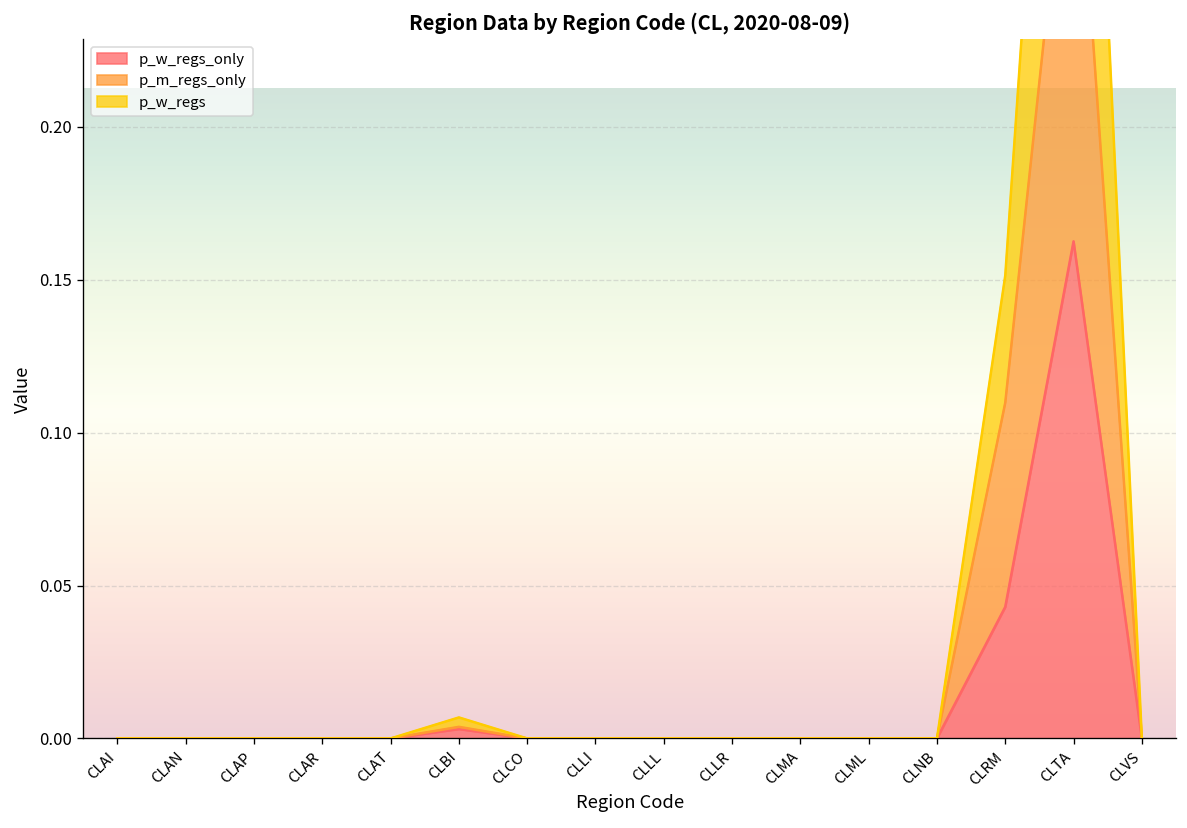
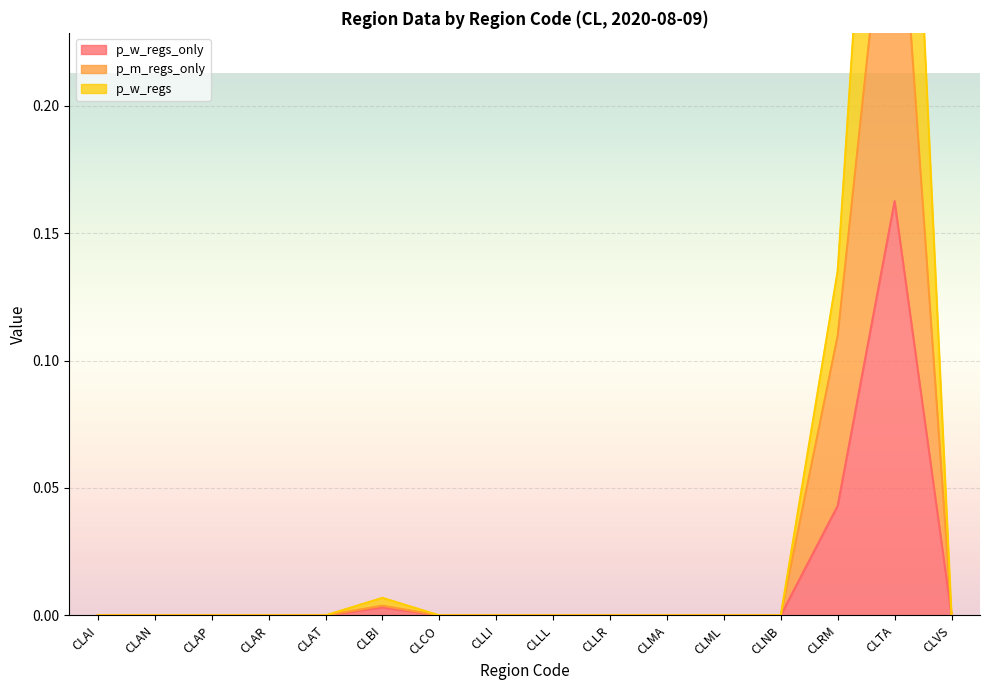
  {
    "p_w_regs_only": {
      "CLRM": 0.043,
      "CLTA": 0.163
    },
    "p_m_regs_only": {
      "CLRM": 0.067
    },
    "p_w_regs": {
      "CLBI": 0.003,
-     "CLRM": 0.042
+     "CLRM": 0.025
    }
  }
